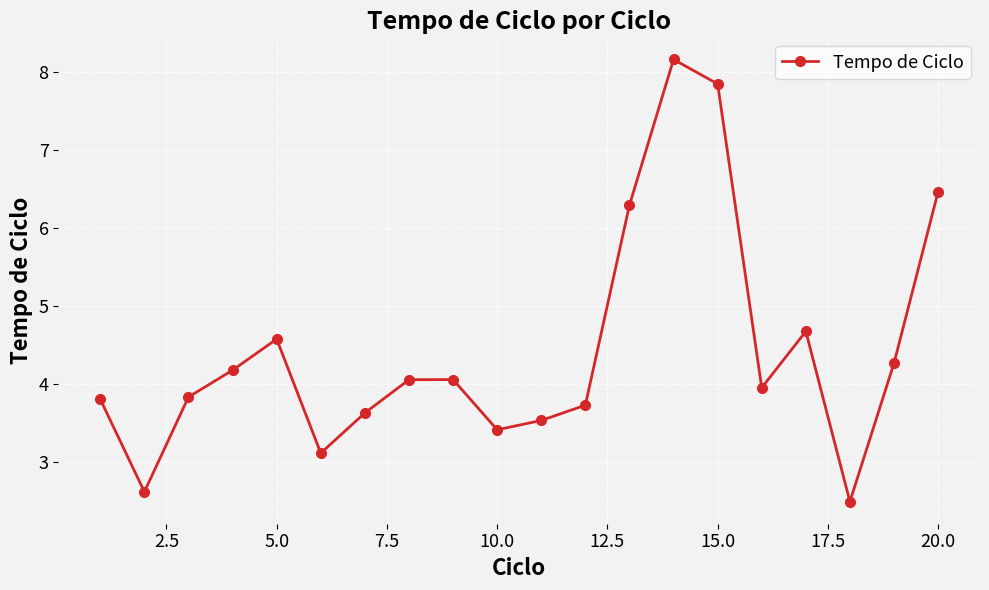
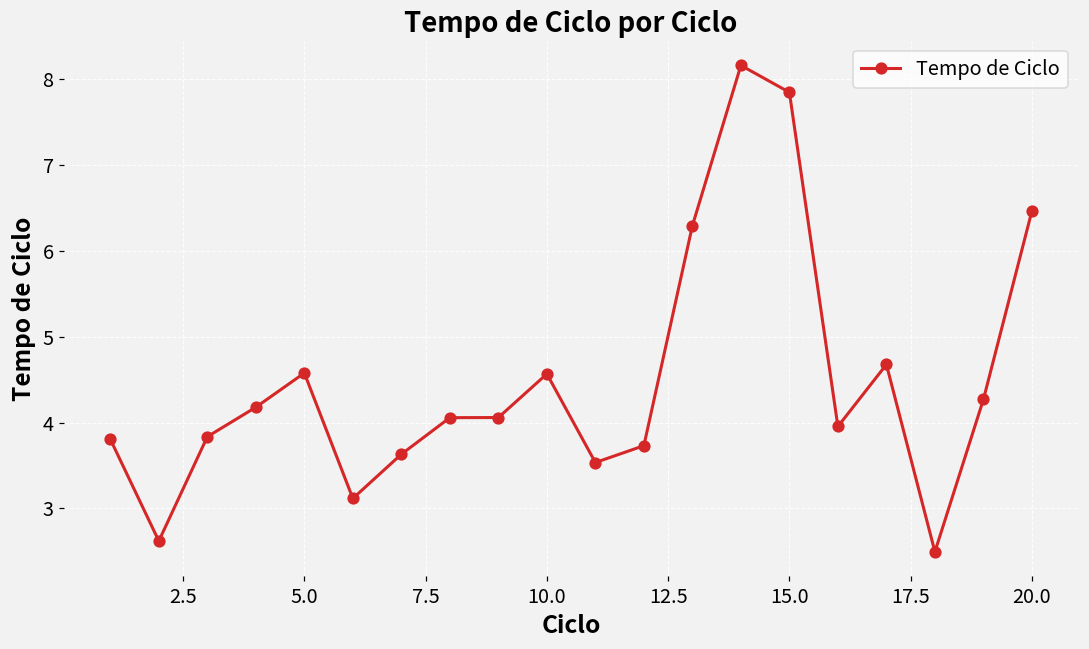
  {
    "5.0": 4.6,
-   "10.0": 3.4,
+   "10.0": 4.6,
    "15.0": 7.8,
    "20.0": 6.5
  }
